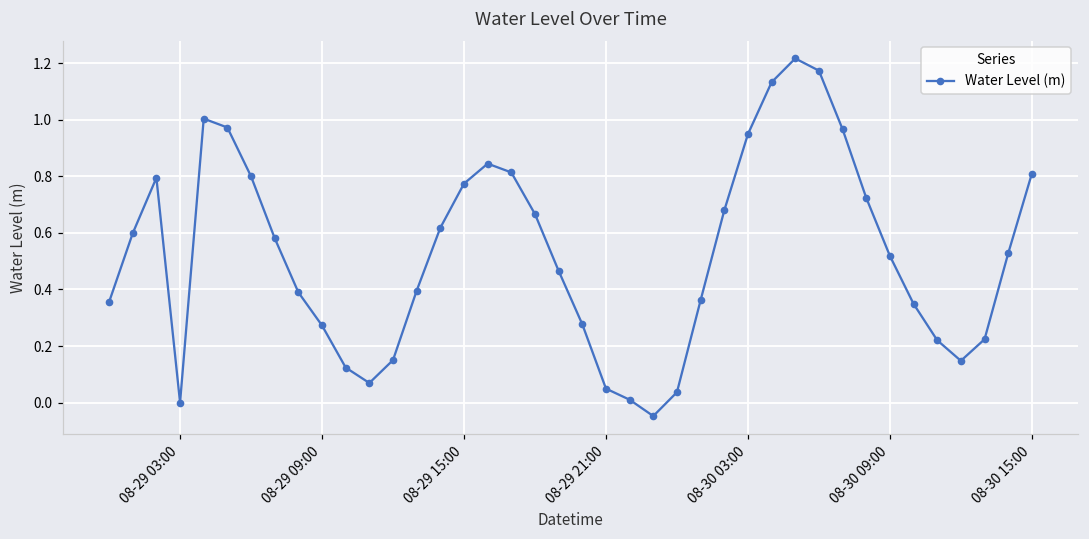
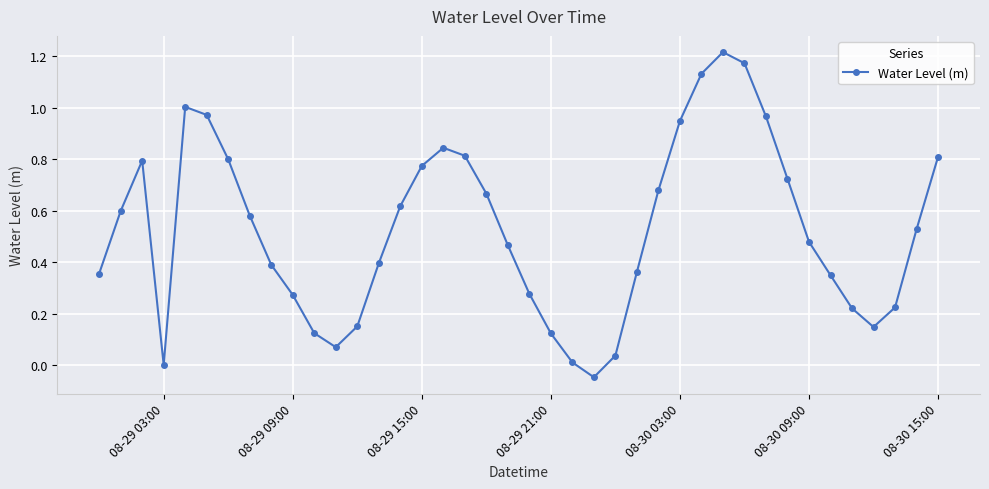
  {
    "08-29 03:00": 0.00,
    "08-29 09:00": 0.27,
    "08-29 15:00": 0.77,
-   "08-29 21:00": 0.05,
+   "08-29 21:00": 0.12,
    "08-30 03:00": 0.95,
-   "08-30 09:00": 0.52,
+   "08-30 09:00": 0.48,
    "08-30 15:00": 0.81
  }
